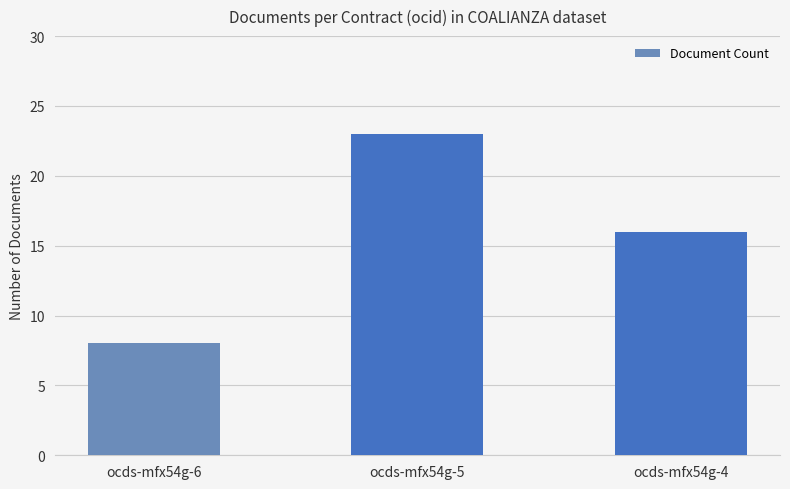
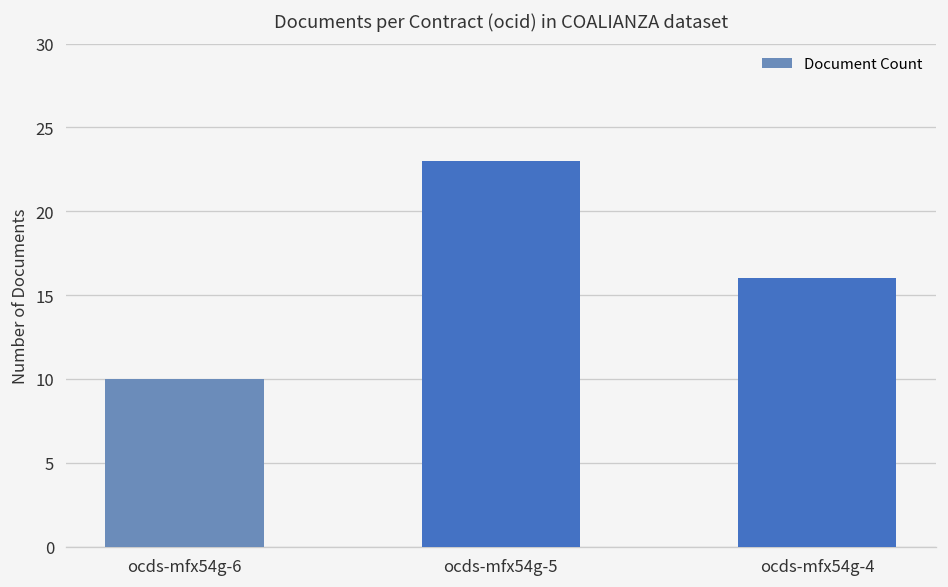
  {
-   "ocds-mfx54g-6": 8,
+   "ocds-mfx54g-6": 10,
    "ocds-mfx54g-5": 23,
    "ocds-mfx54g-4": 16
  }
